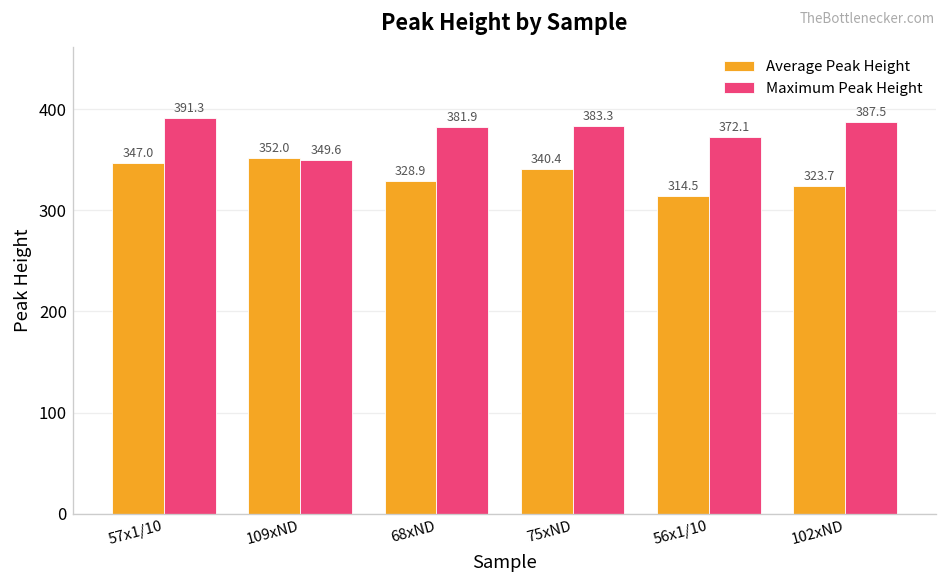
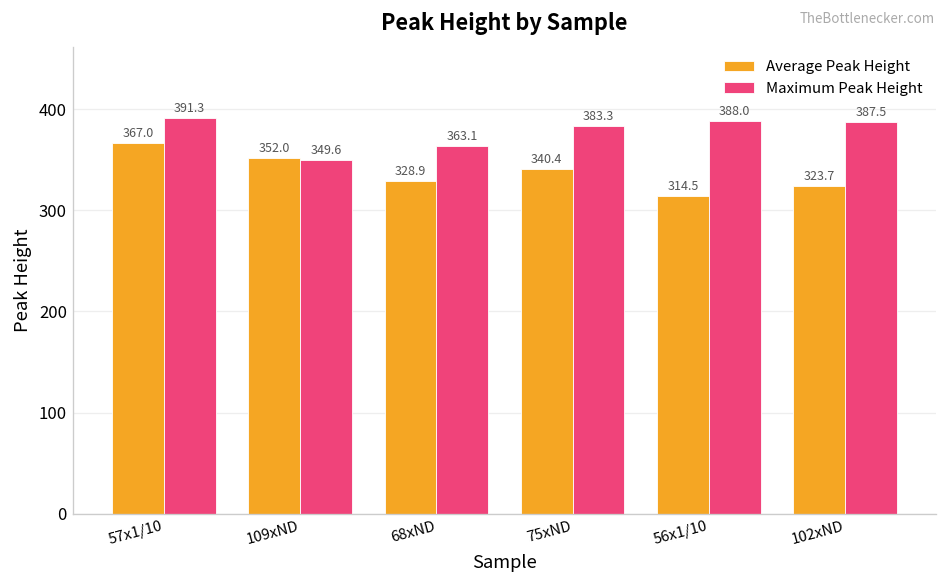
  {
    "Average Peak Height": {
-     "57x1/10": 347.0,
+     "57x1/10": 367.0,
      "109xND": 352.0,
      "68xND": 328.9,
      "75xND": 340.4,
      "56x1/10": 314.5,
      "102xND": 323.7
    },
    "Maximum Peak Height": {
      "57x1/10": 391.3,
      "109xND": 349.6,
-     "68xND": 381.9,
+     "68xND": 363.1,
      "75xND": 383.3,
-     "56x1/10": 372.1,
+     "56x1/10": 388.0,
      "102xND": 387.5
    }
  }
